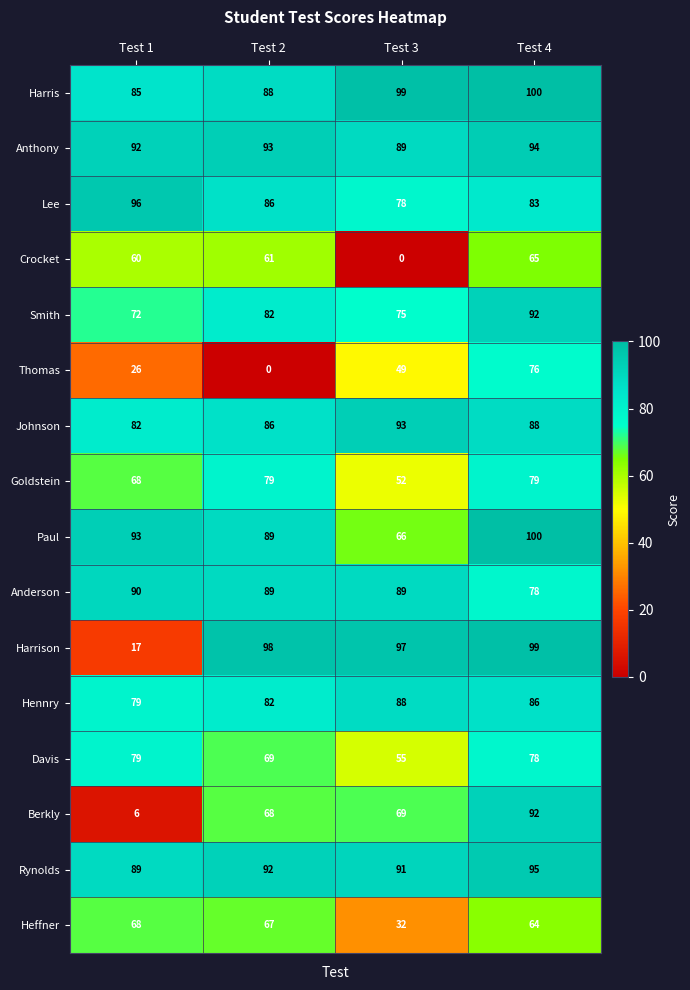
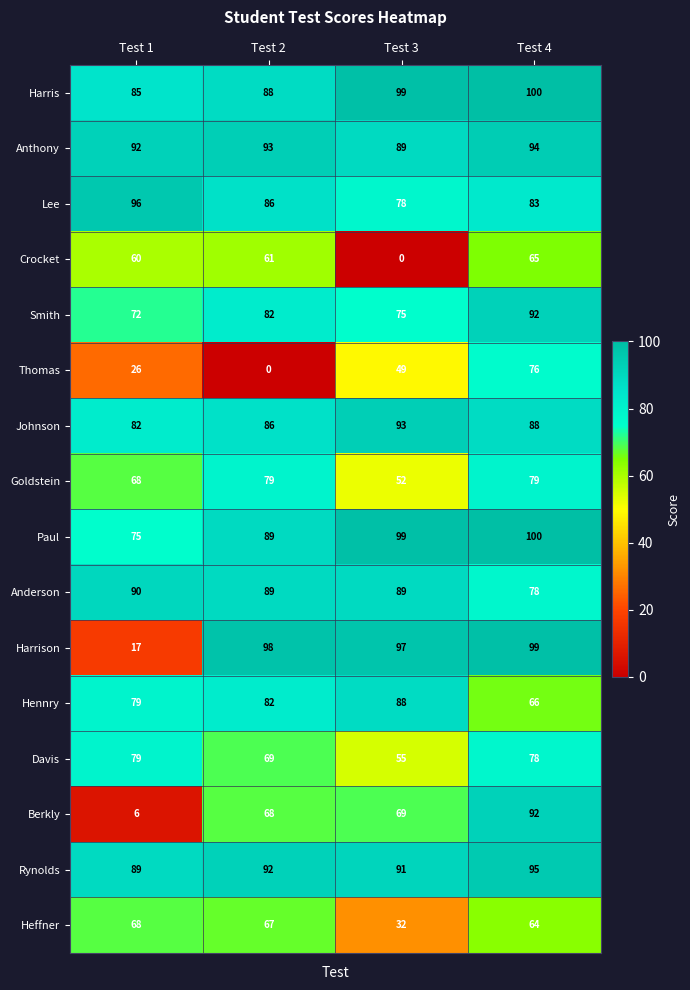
  {
    "Harris": {
      "Test 1": 85,
      "Test 2": 88,
      "Test 3": 99,
      "Test 4": 100
    },
    "Anthony": {
      "Test 1": 92,
      "Test 2": 93,
      "Test 3": 89,
      "Test 4": 94
    },
    "Lee": {
      "Test 1": 96,
      "Test 2": 86,
      "Test 3": 78,
      "Test 4": 83
    },
    "Crocket": {
      "Test 1": 60,
      "Test 2": 61,
      "Test 3": 0,
      "Test 4": 65
    },
    "Smith": {
      "Test 1": 72,
      "Test 2": 82,
      "Test 3": 75,
      "Test 4": 92
    },
    "Thomas": {
      "Test 1": 26,
      "Test 2": 0,
      "Test 3": 49,
      "Test 4": 76
    },
    "Johnson": {
      "Test 1": 82,
      "Test 2": 86,
      "Test 3": 93,
      "Test 4": 88
    },
    "Goldstein": {
      "Test 1": 68,
      "Test 2": 79,
      "Test 3": 52,
      "Test 4": 79
    },
    "Paul": {
-     "Test 1": 93,
+     "Test 1": 75,
      "Test 2": 89,
-     "Test 3": 66,
+     "Test 3": 99,
      "Test 4": 100
    },
    "Anderson": {
      "Test 1": 90,
      "Test 2": 89,
      "Test 3": 89,
      "Test 4": 78
    },
    "Harrison": {
      "Test 1": 17,
      "Test 2": 98,
      "Test 3": 97,
      "Test 4": 99
    },
    "Hennry": {
      "Test 1": 79,
      "Test 2": 82,
      "Test 3": 88,
-     "Test 4": 86
+     "Test 4": 66
    },
    "Davis": {
      "Test 1": 79,
      "Test 2": 69,
      "Test 3": 55,
      "Test 4": 78
    },
    "Berkly": {
      "Test 1": 6,
      "Test 2": 68,
      "Test 3": 69,
      "Test 4": 92
    },
    "Rynolds": {
      "Test 1": 89,
      "Test 2": 92,
      "Test 3": 91,
      "Test 4": 95
    },
    "Heffner": {
      "Test 1": 68,
      "Test 2": 67,
      "Test 3": 32,
      "Test 4": 64
    }
  }
